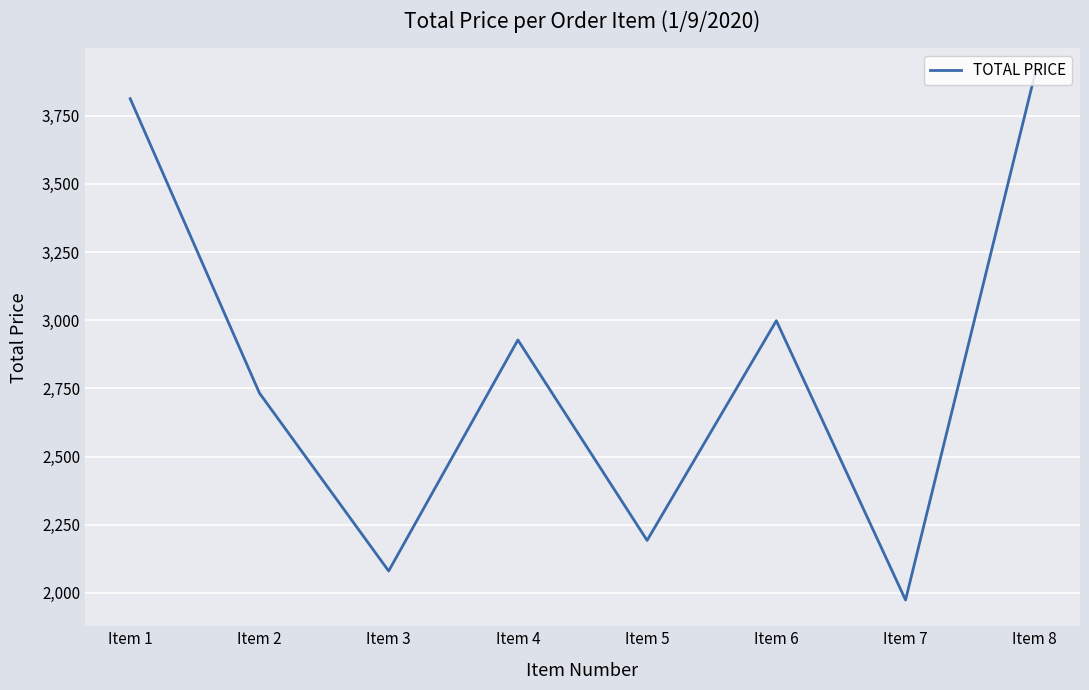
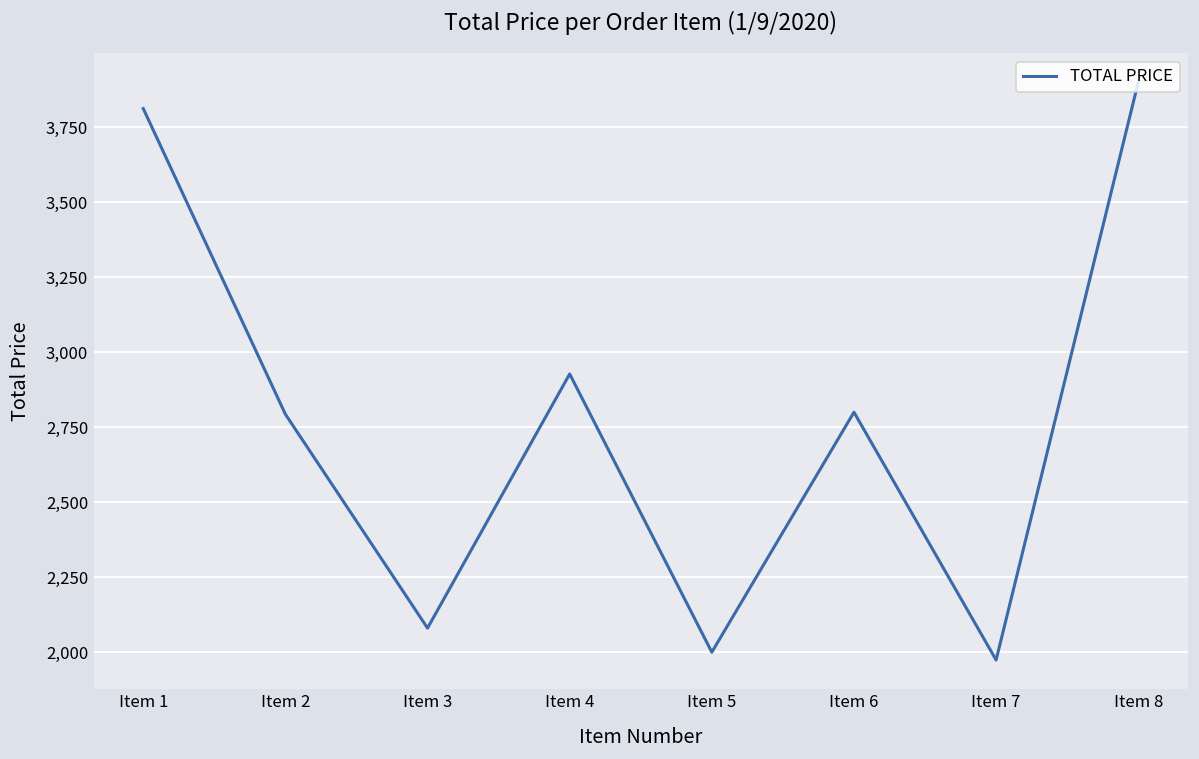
  {
    "Item 1": "3,810",
-   "Item 2": "2,730",
+   "Item 2": "2,790",
    "Item 3": "2,080",
    "Item 4": "2,930",
-   "Item 5": "2,190",
-   "Item 6": "3,000",
+   "Item 5": "2,000",
+   "Item 6": "2,800",
    "Item 7": "1,970"
  }
